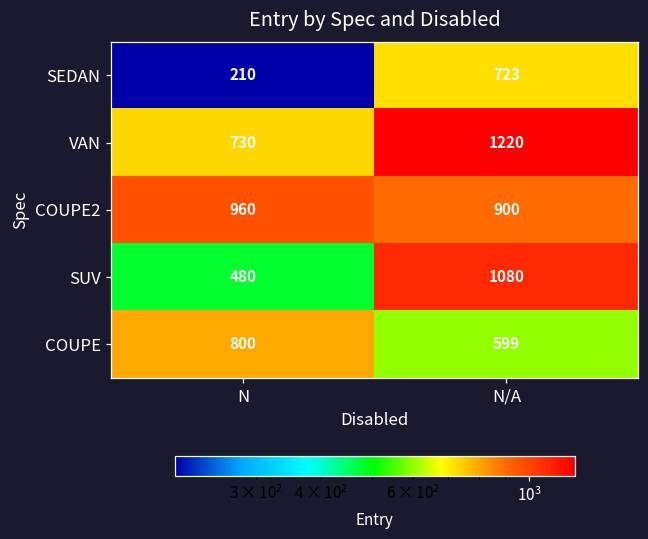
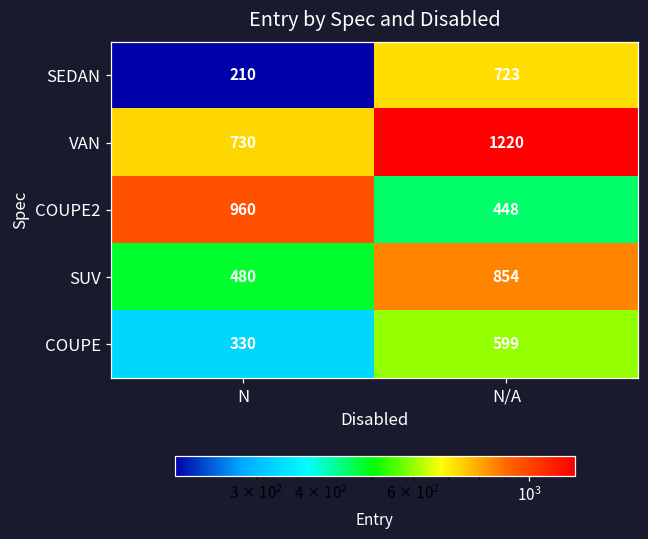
  {
    "SEDAN": {
      "N": 210,
      "N/A": 723
    },
    "VAN": {
      "N": 730,
      "N/A": 1220
    },
    "COUPE2": {
      "N": 960,
-     "N/A": 900
+     "N/A": 448
    },
    "SUV": {
      "N": 480,
-     "N/A": 1080
+     "N/A": 854
    },
    "COUPE": {
-     "N": 800,
+     "N": 330,
      "N/A": 599
    }
  }
